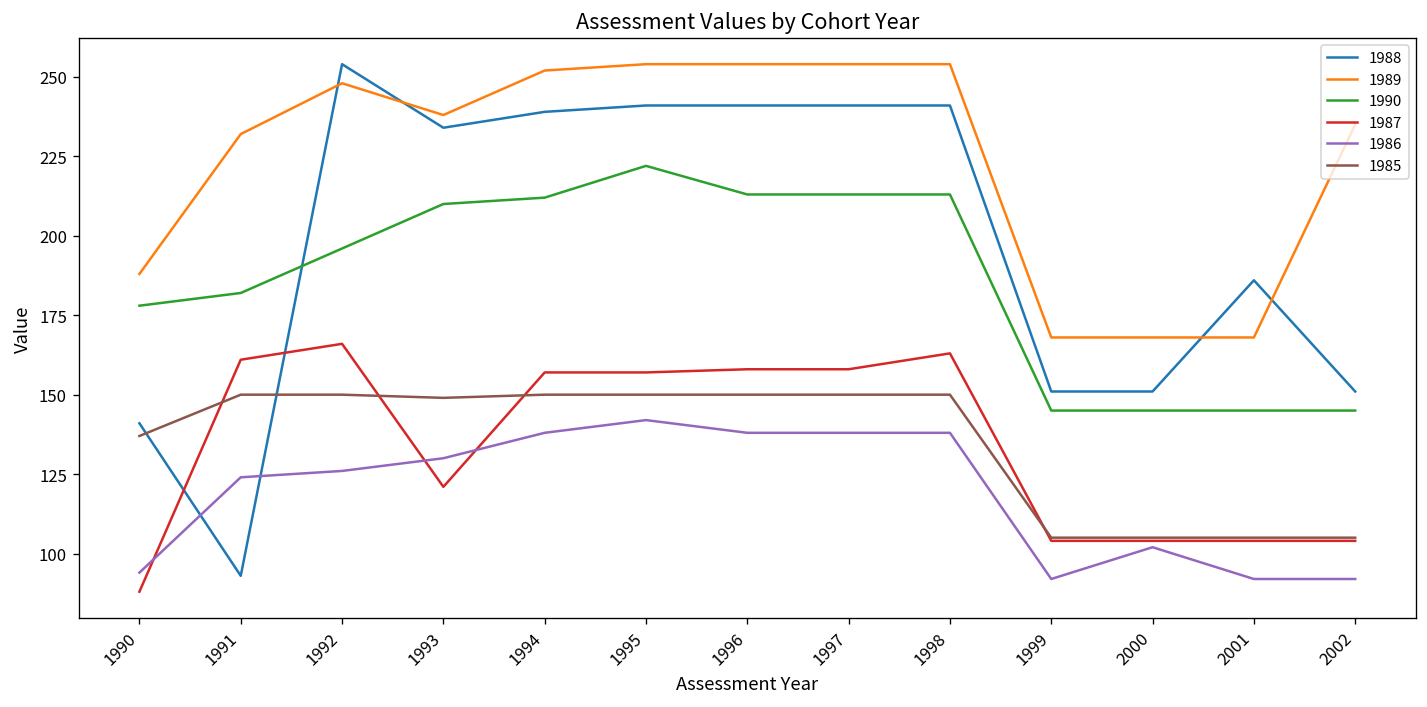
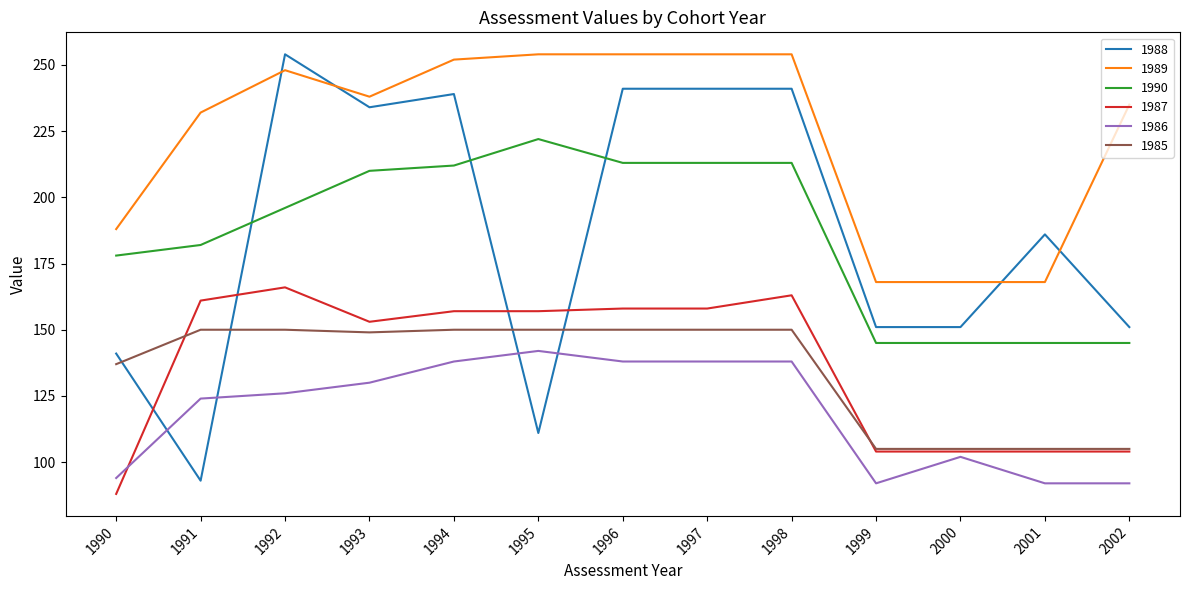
  {
    "1988": {
      "1990": 141,
      "1991": 93,
      "1992": 254,
      "1993": 234,
      "1994": 239,
-     "1995": 241,
+     "1995": 111,
      "1996": 241,
      "1997": 241,
      "1998": 241,
      "1999": 151,
      "2000": 151,
      "2001": 186,
      "2002": 151
    },
    "1989": {
      "1990": 188,
      "1991": 232,
      "1992": 248,
      "1993": 238,
      "1994": 252,
      "1995": 254,
      "1996": 254,
      "1997": 254,
      "1998": 254,
      "1999": 168,
      "2000": 168,
      "2001": 168
    },
    "1990": {
      "1990": 178,
      "1991": 182,
      "1992": 196,
      "1993": 210,
      "1994": 212,
      "1995": 222,
      "1996": 213,
      "1997": 213,
      "1998": 213,
      "1999": 145,
      "2000": 145,
      "2001": 145,
      "2002": 145
    },
    "1987": {
      "1990": 88,
      "1991": 161,
      "1992": 166,
-     "1993": 121,
+     "1993": 153,
      "1994": 157,
      "1995": 157,
      "1996": 158,
      "1997": 158,
      "1998": 163,
      "1999": 104,
      "2000": 104,
      "2001": 104,
      "2002": 104
    },
    "1986": {
      "1990": 94,
      "1991": 124,
      "1992": 126,
      "1993": 130,
      "1994": 138,
      "1995": 142,
      "1996": 138,
      "1997": 138,
      "1998": 138,
      "1999": 92,
      "2000": 102,
      "2001": 92,
      "2002": 92
    },
    "1985": {
      "1990": 137,
      "1991": 150,
      "1992": 150,
      "1993": 149,
      "1994": 150,
      "1995": 150,
      "1996": 150,
      "1997": 150,
      "1998": 150,
      "1999": 105,
      "2000": 105,
      "2001": 105,
      "2002": 105
    }
  }
